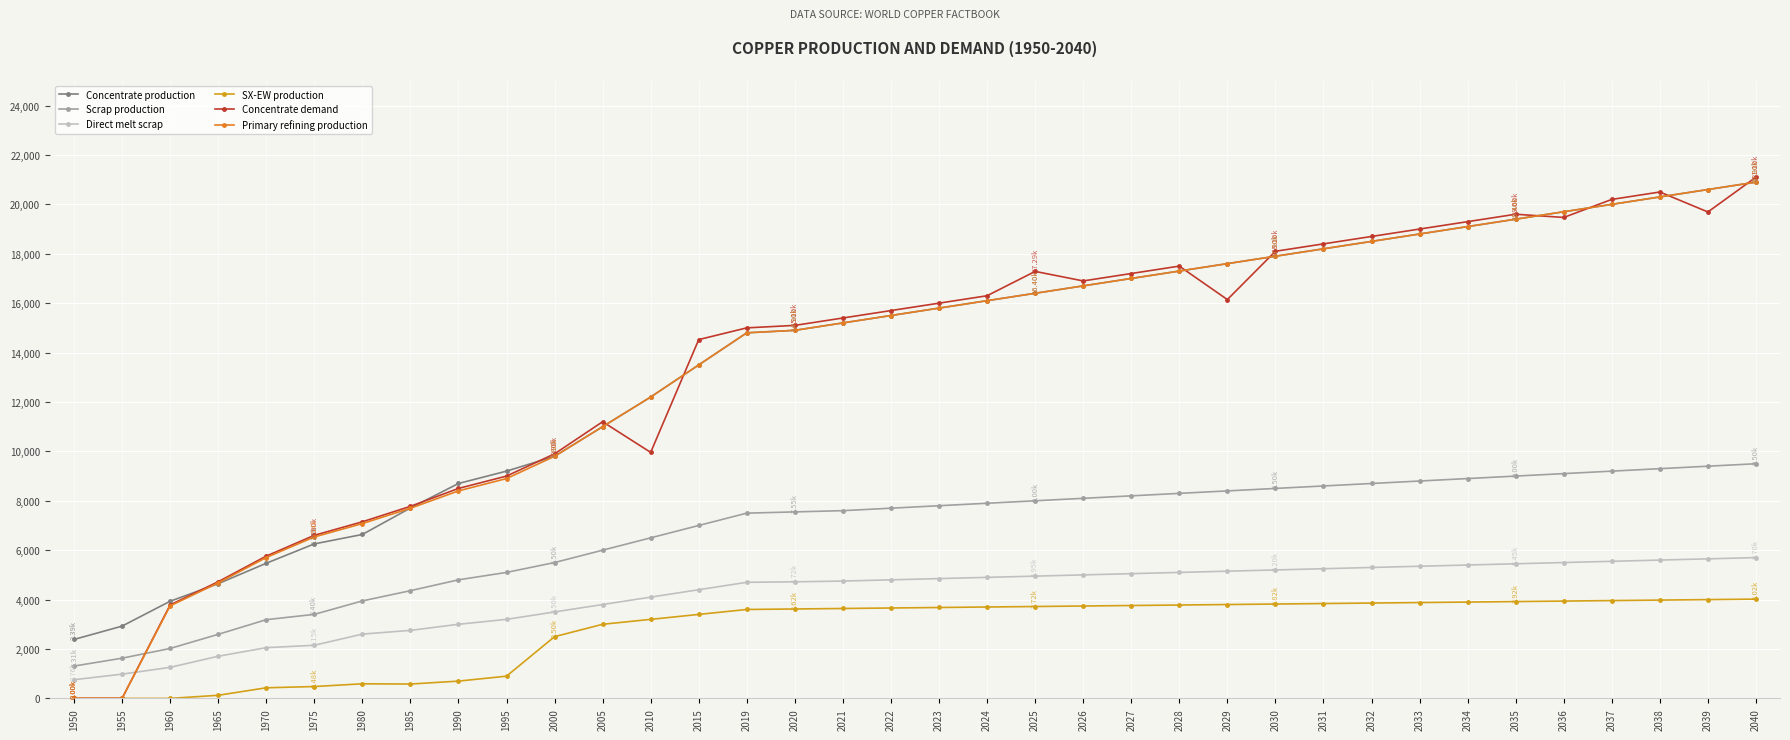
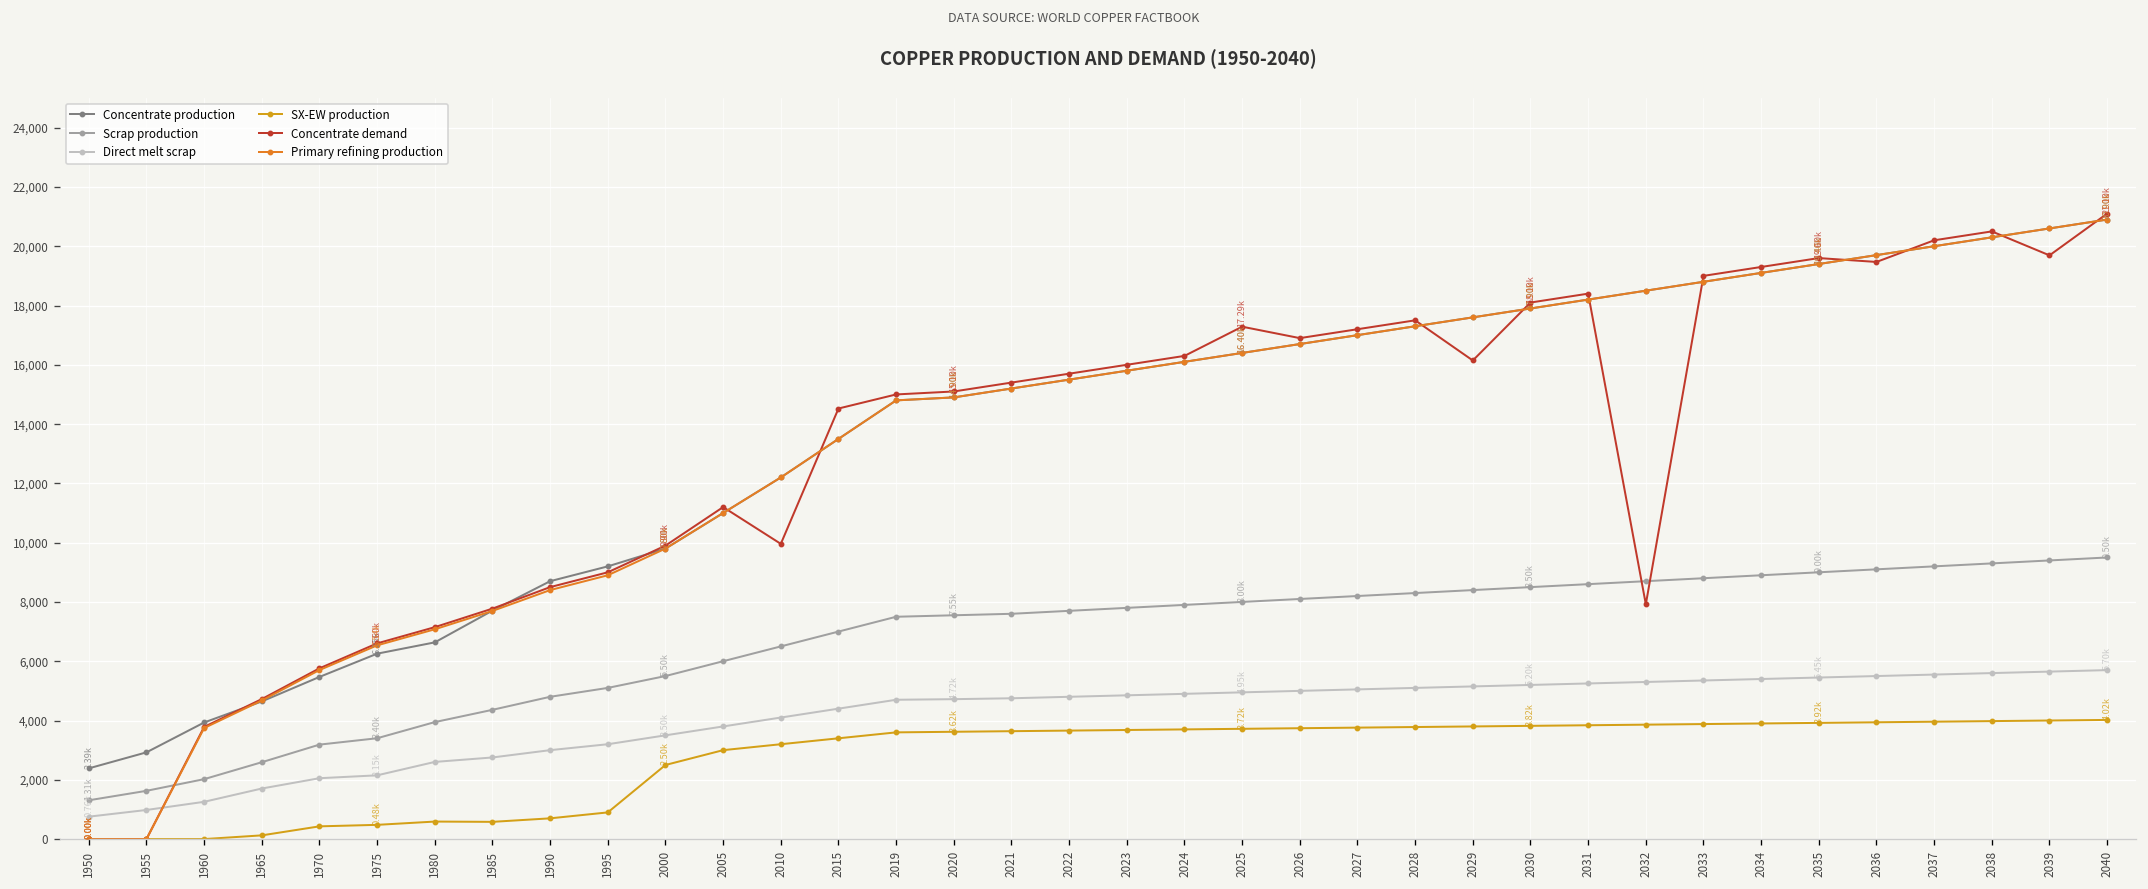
  {
    "Concentrate demand": {
      "2005": "11,200",
      "2010": "10,000",
      "2015": "14,500",
      "2019": "15,000",
      "2021": "15,400",
      "2022": "15,700",
      "2023": "16,000",
      "2024": "16,300",
      "2026": "16,900",
      "2027": "17,200",
      "2028": "17,500",
      "2029": "16,100",
      "2031": "18,400",
-     "2032": "18,700",
+     "2032": "7,900",
      "2033": "19,000",
      "2034": "19,300",
      "2036": "19,500",
      "2037": "20,200",
      "2038": "20,500",
      "2039": "19,700"
    }
  }
